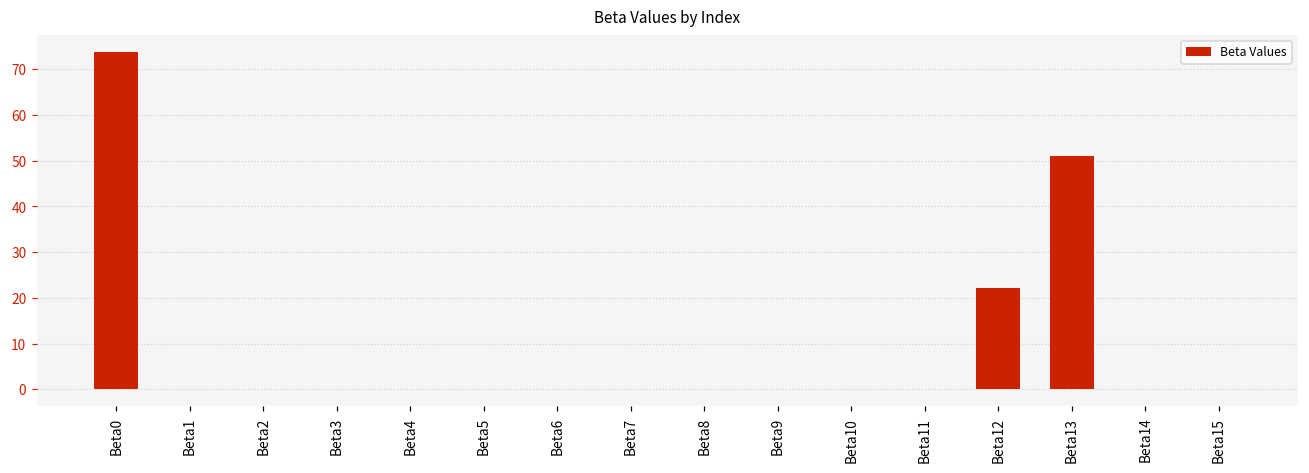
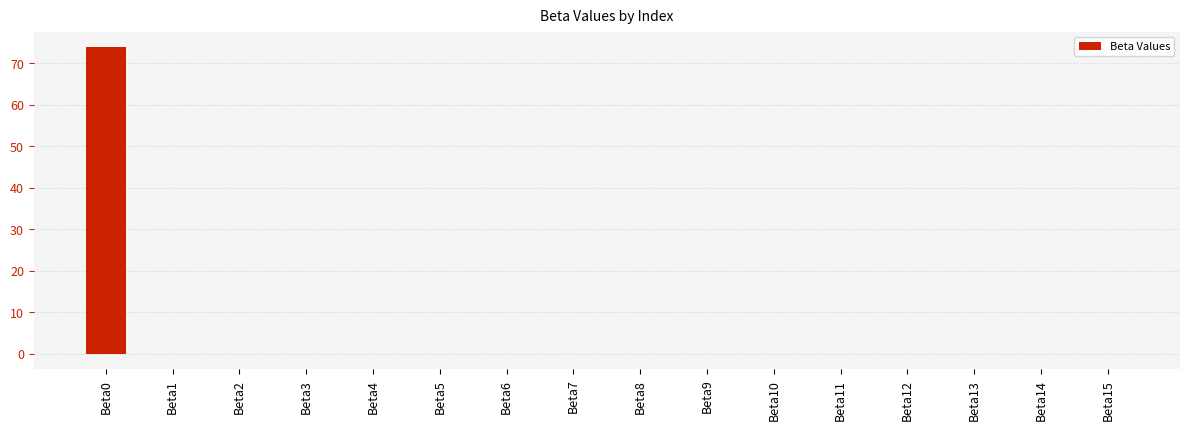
  {
    "Beta0": 74,
-   "Beta12": 22,
-   "Beta13": 51
+   "Beta12": 0,
+   "Beta13": 0
  }
